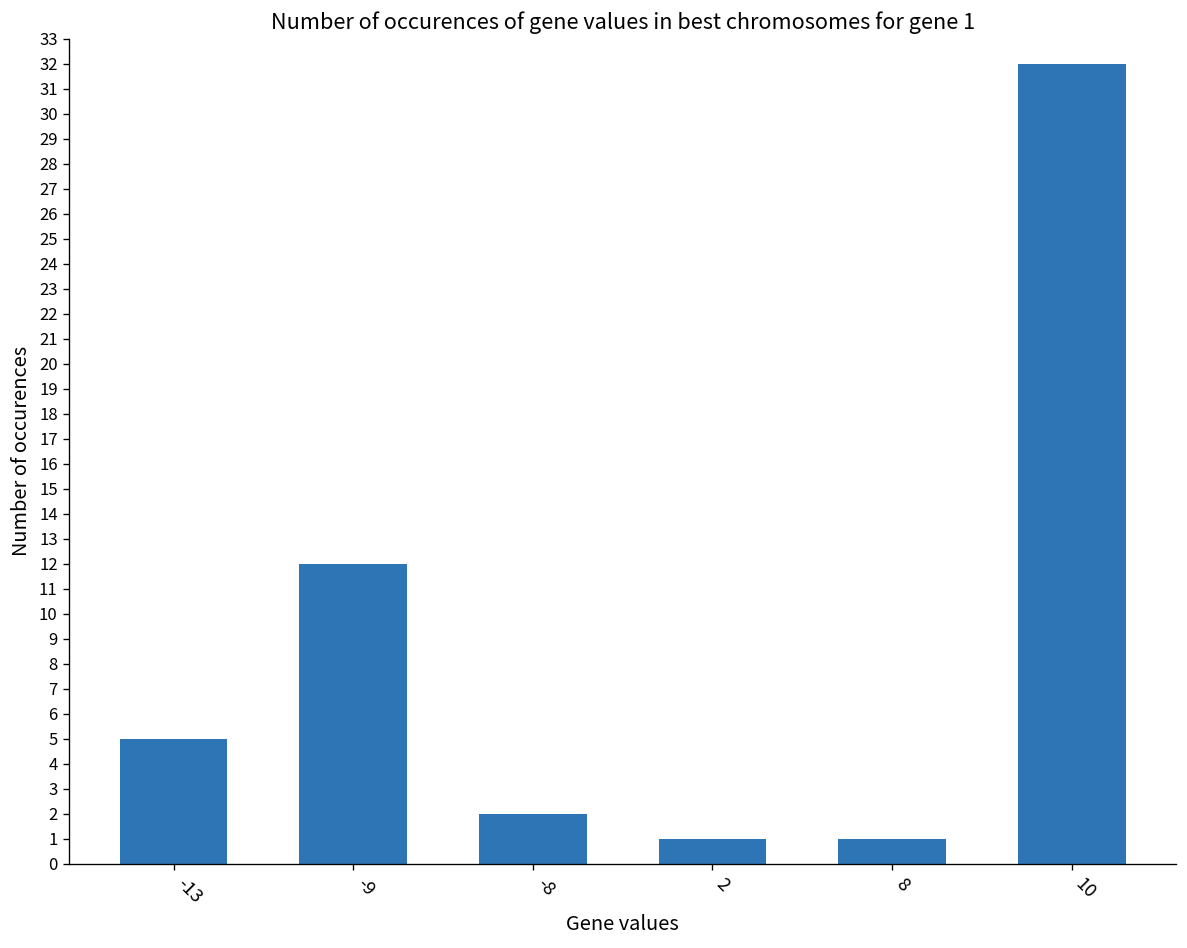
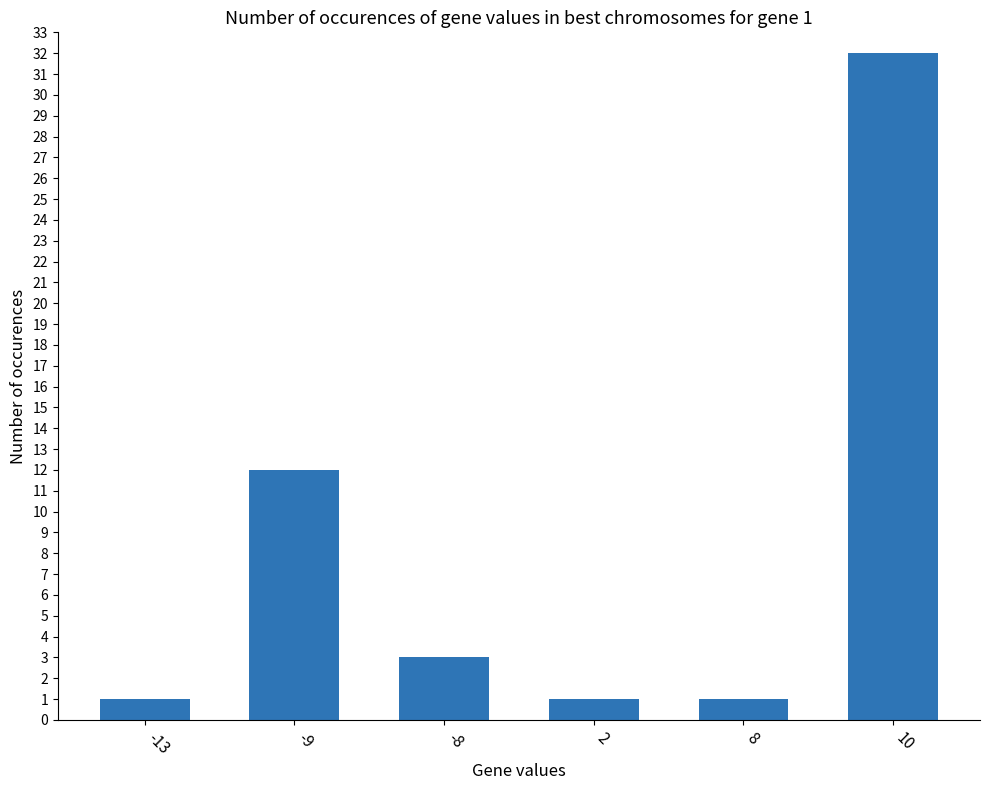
  {
-   "-13": 5,
+   "-13": 1,
    "-9": 12,
-   "-8": 2,
+   "-8": 3,
    "2": 1,
    "8": 1,
    "10": 32
  }
